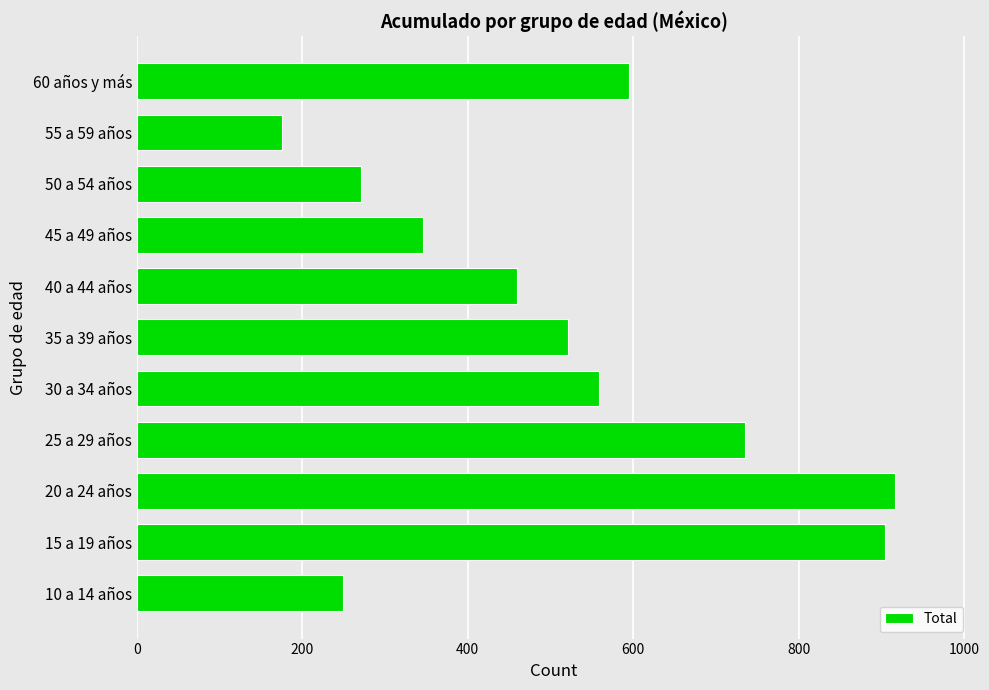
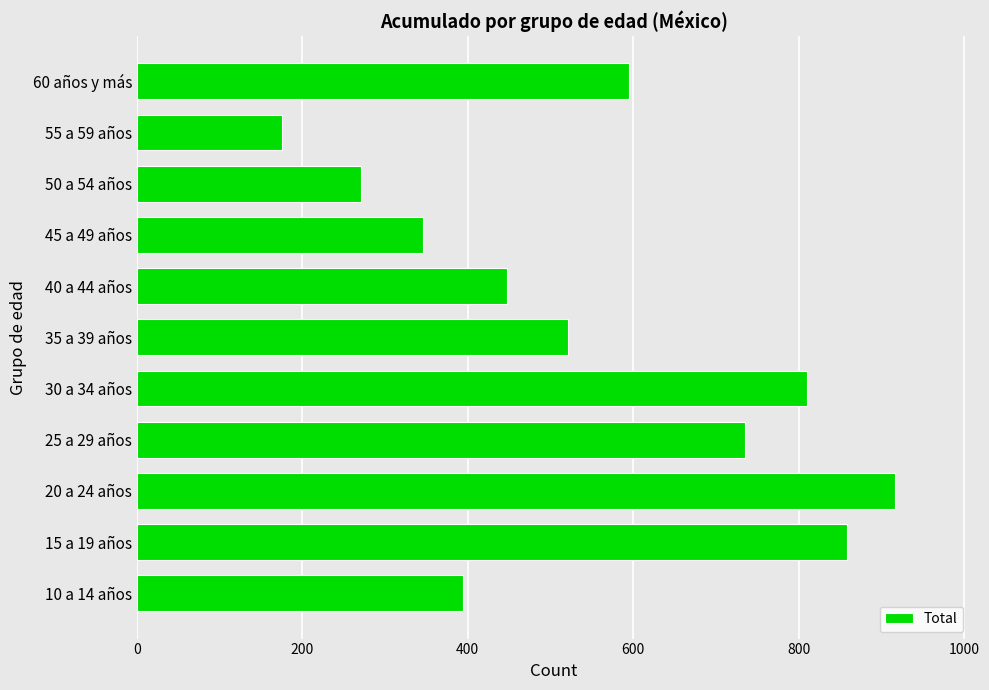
  {
    "60 años y más": 600,
    "55 a 59 años": 180,
    "50 a 54 años": 270,
    "45 a 49 años": 350,
-   "40 a 44 años": 460,
+   "40 a 44 años": 450,
    "35 a 39 años": 520,
-   "30 a 34 años": 560,
+   "30 a 34 años": 810,
    "25 a 29 años": 740,
    "20 a 24 años": 920,
-   "15 a 19 años": 910,
-   "10 a 14 años": 250
+   "15 a 19 años": 860,
+   "10 a 14 años": 390
  }
